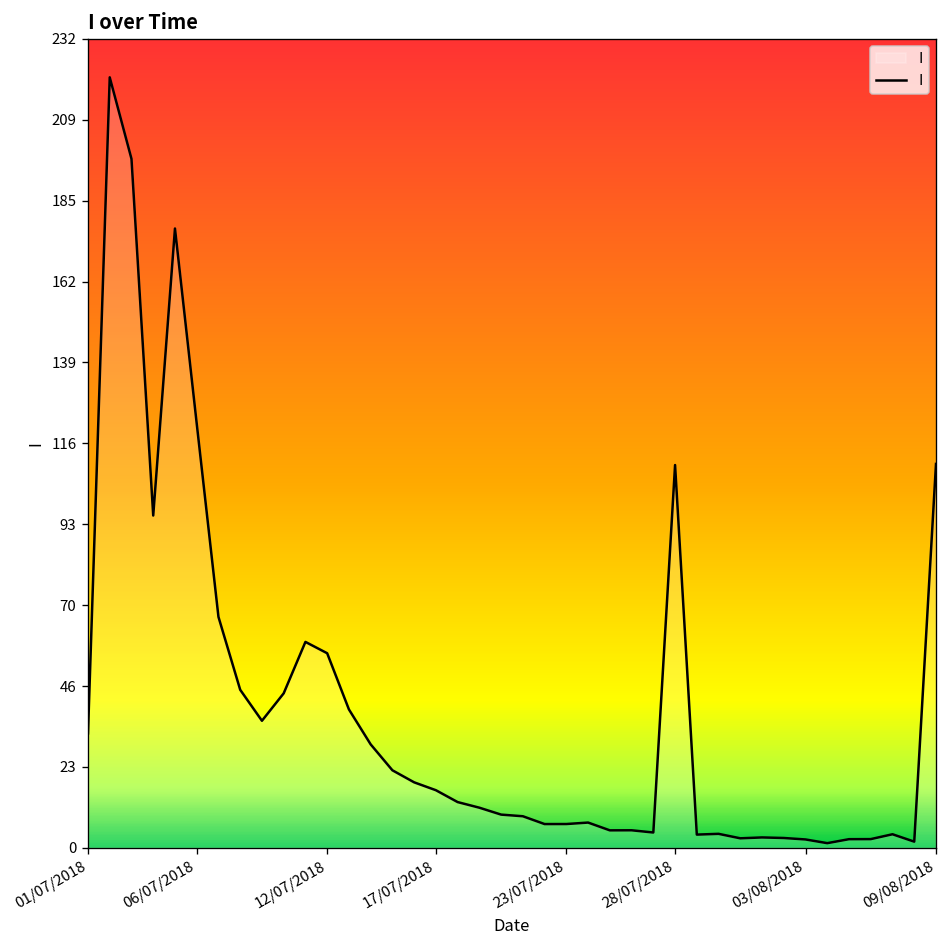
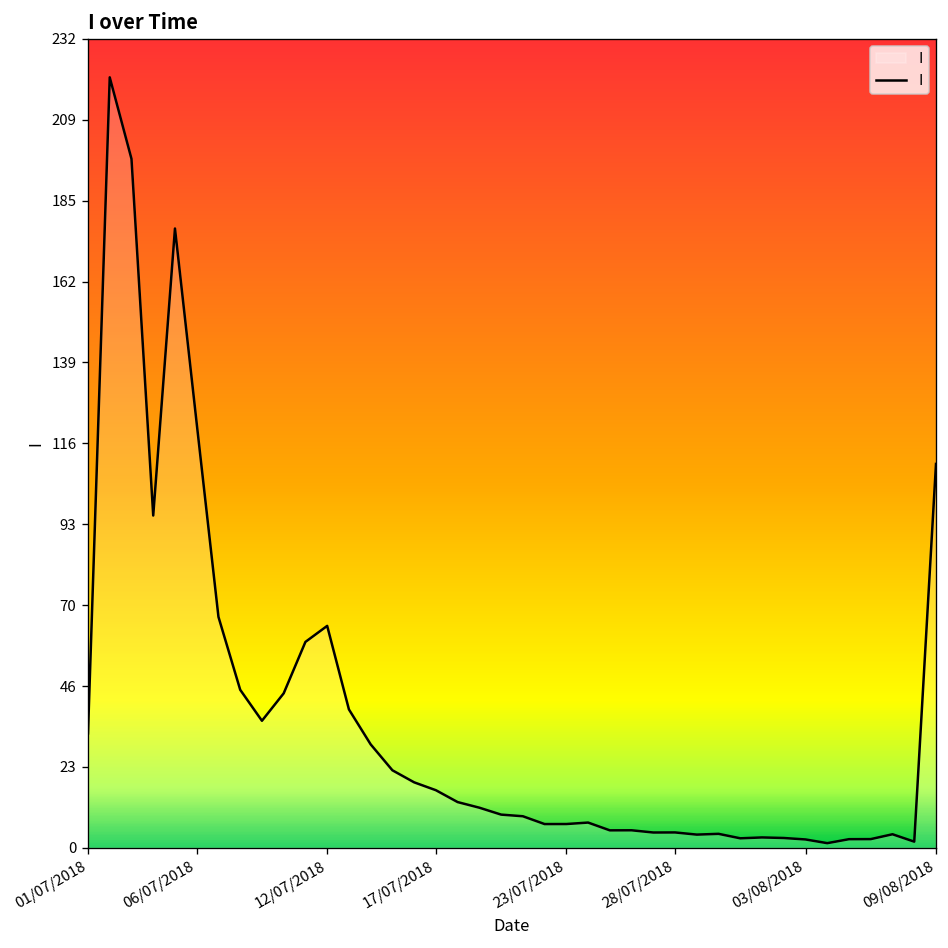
  {
    "01/07/2018": 33,
    "06/07/2018": 122,
-   "12/07/2018": 56,
+   "12/07/2018": 64,
    "17/07/2018": 17,
    "23/07/2018": 7,
-   "28/07/2018": 110,
+   "28/07/2018": 4,
    "03/08/2018": 2,
    "09/08/2018": 110
  }
